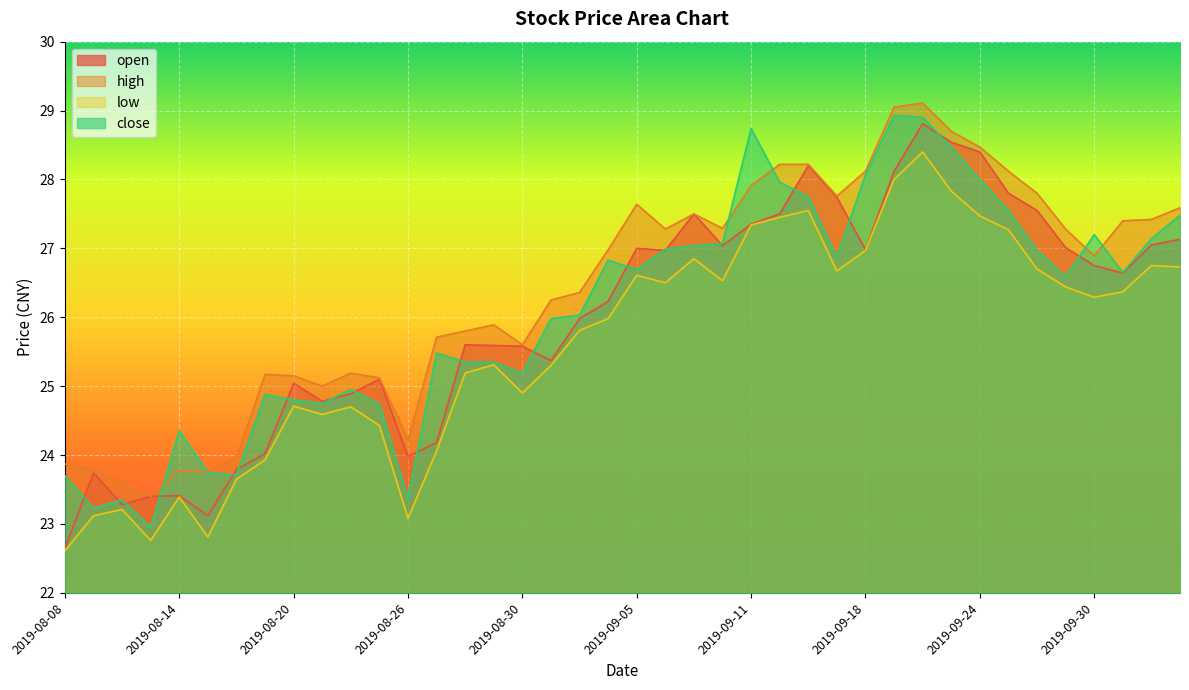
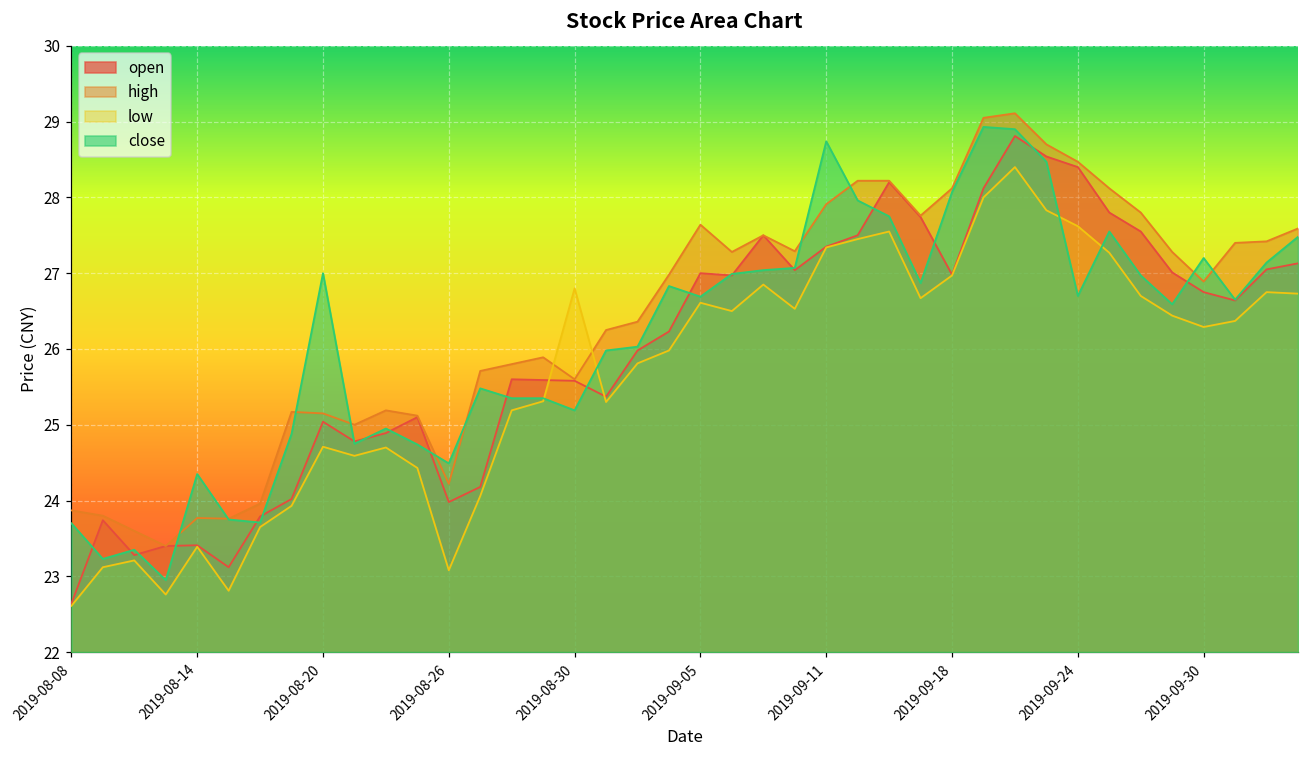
  {
    "low": {
      "2019-08-20": 24.7,
      "2019-08-26": 23.1,
-     "2019-08-30": 24.9,
+     "2019-08-30": 26.8,
      "2019-09-05": 26.6,
-     "2019-09-24": 27.5,
+     "2019-09-24": 27.6,
      "2019-09-30": 26.3
    },
    "close": {
      "2019-08-08": 23.7,
      "2019-08-14": 24.4,
-     "2019-08-20": 24.8,
-     "2019-08-26": 23.4,
+     "2019-08-20": 27.0,
+     "2019-08-26": 24.5,
      "2019-08-30": 25.2,
      "2019-09-05": 26.7,
      "2019-09-11": 28.7,
      "2019-09-18": 28.1,
-     "2019-09-24": 28.0,
+     "2019-09-24": 26.7,
      "2019-09-30": 27.2
    }
  }
